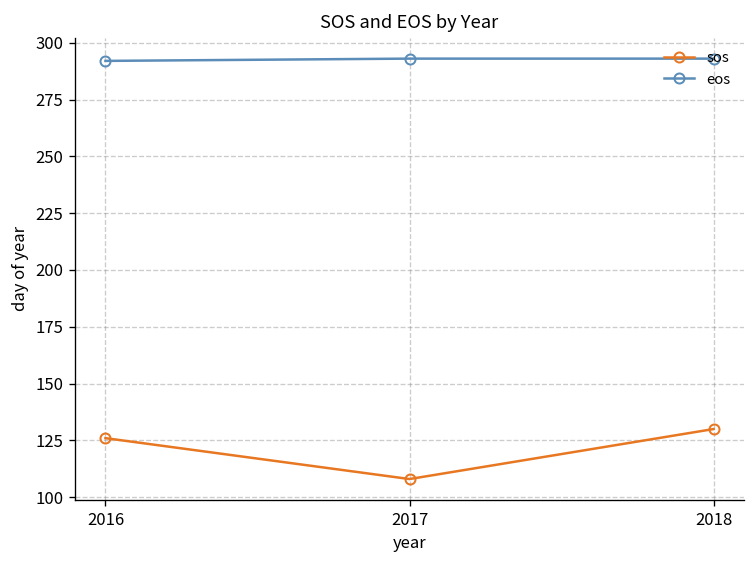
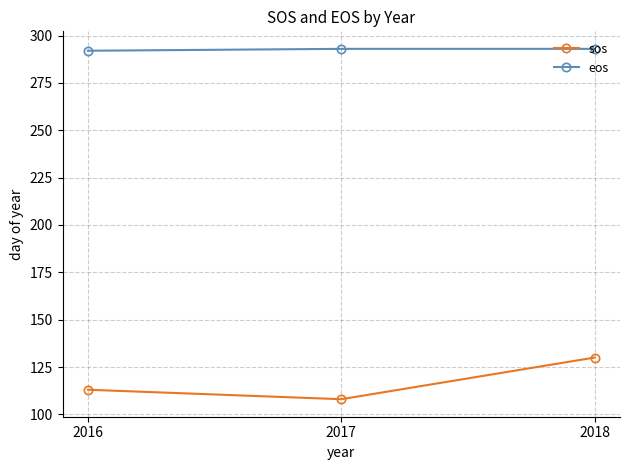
  {
    "sos": {
-     "2016": 126,
+     "2016": 113,
      "2017": 108,
      "2018": 130
    },
    "eos": {
      "2016": 292,
      "2017": 293,
      "2018": 293
    }
  }
